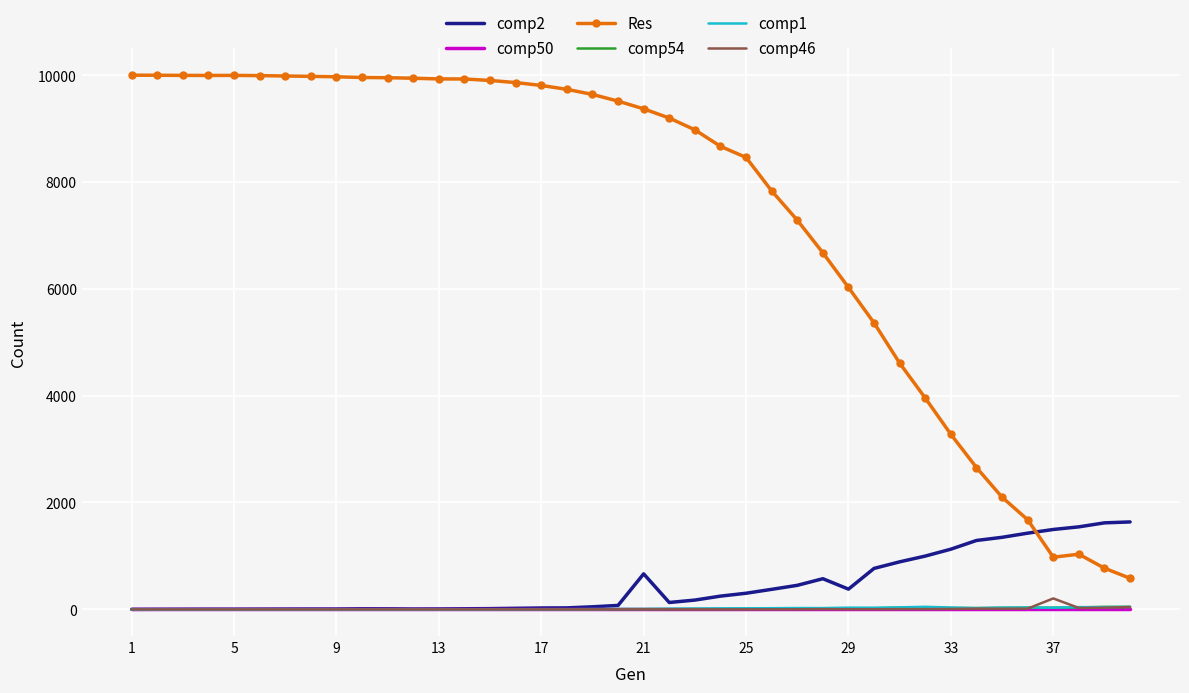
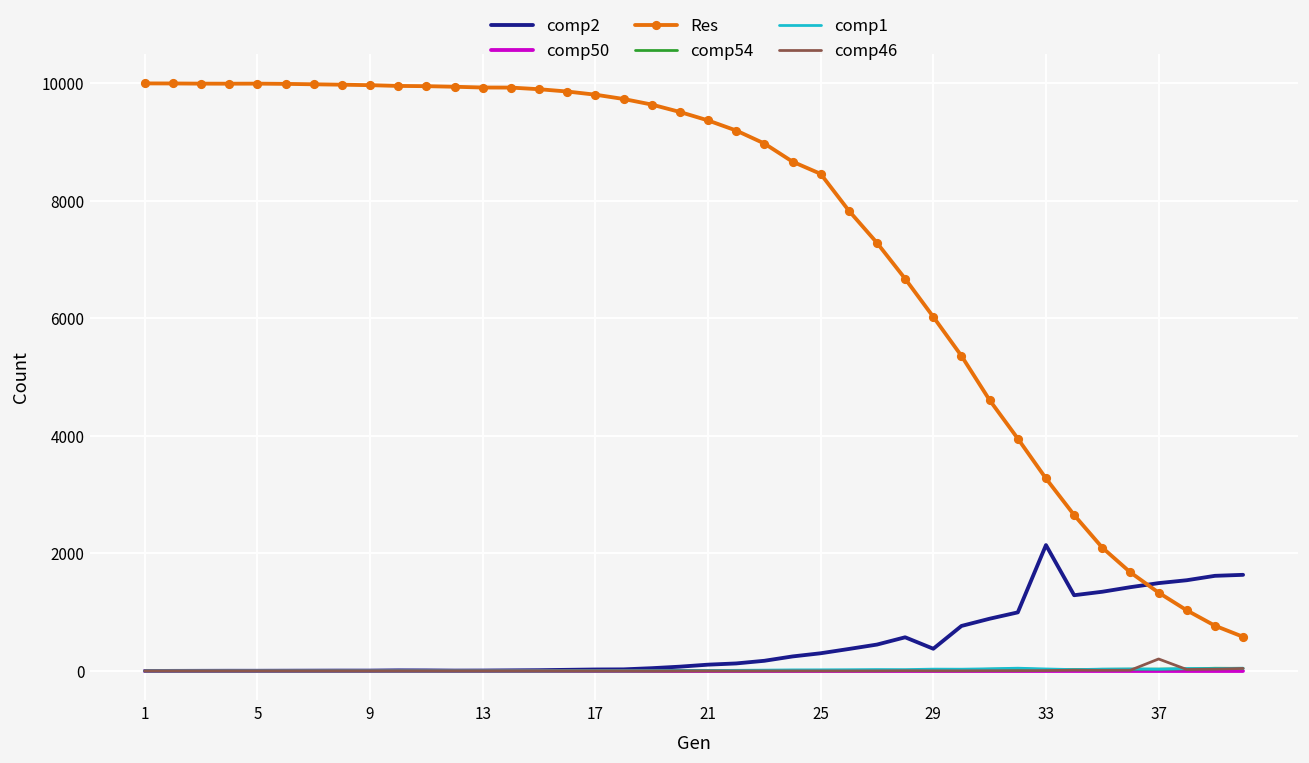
  {
    "comp2": {
-     "21": 700,
+     "21": 100,
      "25": 300,
      "29": 400,
-     "33": 1100,
+     "33": 2100,
      "37": 1500
    },
    "Res": {
      "1": 10000,
      "5": 10000,
      "9": 10000,
      "13": 9900,
      "17": 9800,
      "21": 9400,
      "25": 8500,
      "29": 6000,
      "33": 3300,
-     "37": 1000
+     "37": 1300
    },
    "comp46": {
      "37": 200
    }
  }
